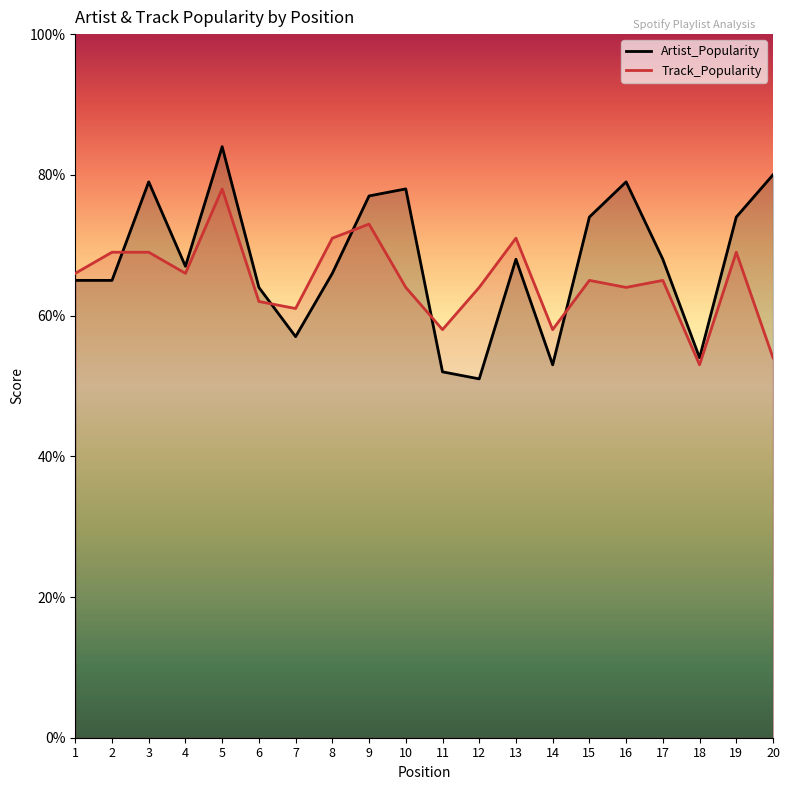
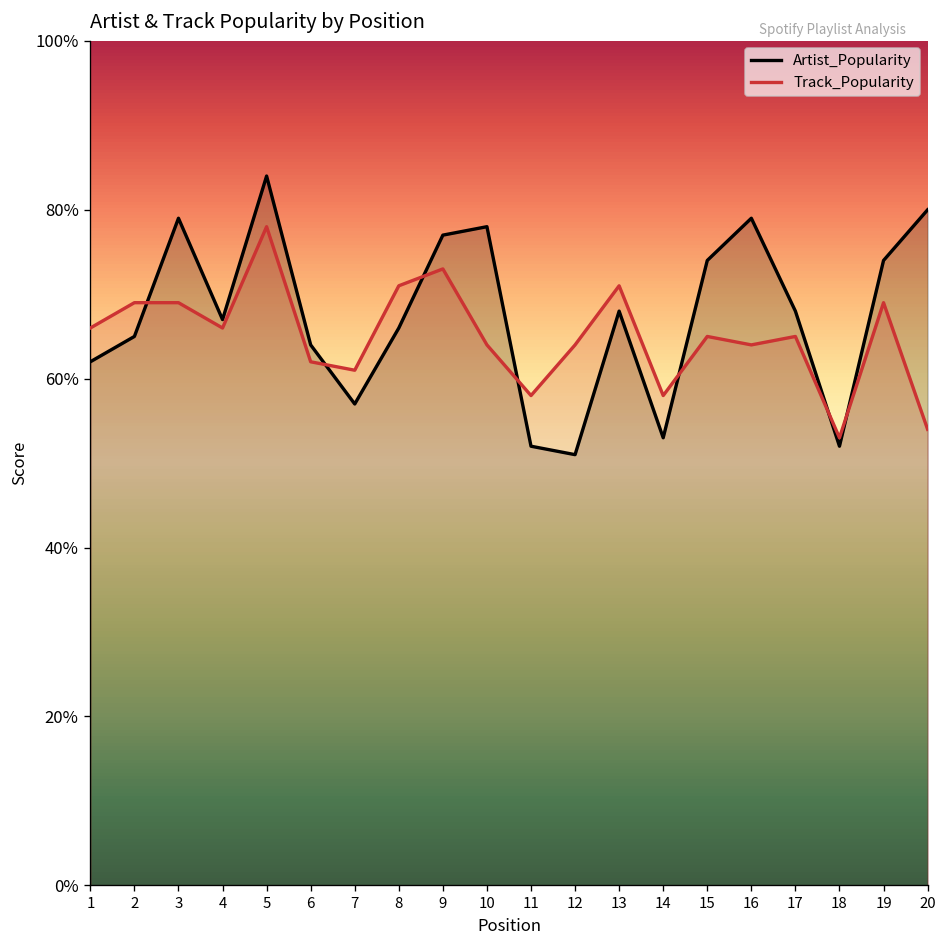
  {
    "Artist_Popularity": {
-     "1": "65%",
+     "1": "62%",
      "2": "65%",
      "3": "79%",
      "4": "67%",
      "5": "84%",
      "6": "64%",
      "7": "57%",
      "8": "66%",
      "9": "77%",
      "10": "78%",
      "11": "52%",
      "12": "51%",
      "13": "68%",
      "14": "53%",
      "15": "74%",
      "16": "79%",
      "17": "68%",
-     "18": "54%",
+     "18": "52%",
      "19": "74%",
      "20": "80%"
    },
    "Track_Popularity": {
      "1": "66%",
      "2": "69%",
      "3": "69%",
      "4": "66%",
      "5": "78%",
      "6": "62%",
      "7": "61%",
      "8": "71%",
      "9": "73%",
      "10": "64%",
      "11": "58%",
      "12": "64%",
      "13": "71%",
      "14": "58%",
      "15": "65%",
      "16": "64%",
      "17": "65%",
      "18": "53%",
      "19": "69%",
      "20": "54%"
    }
  }
